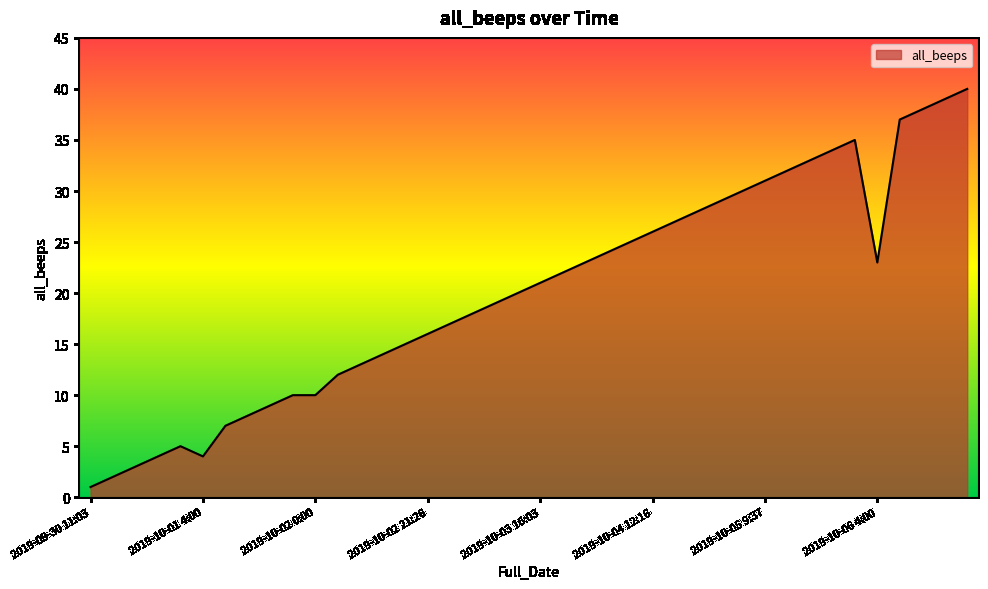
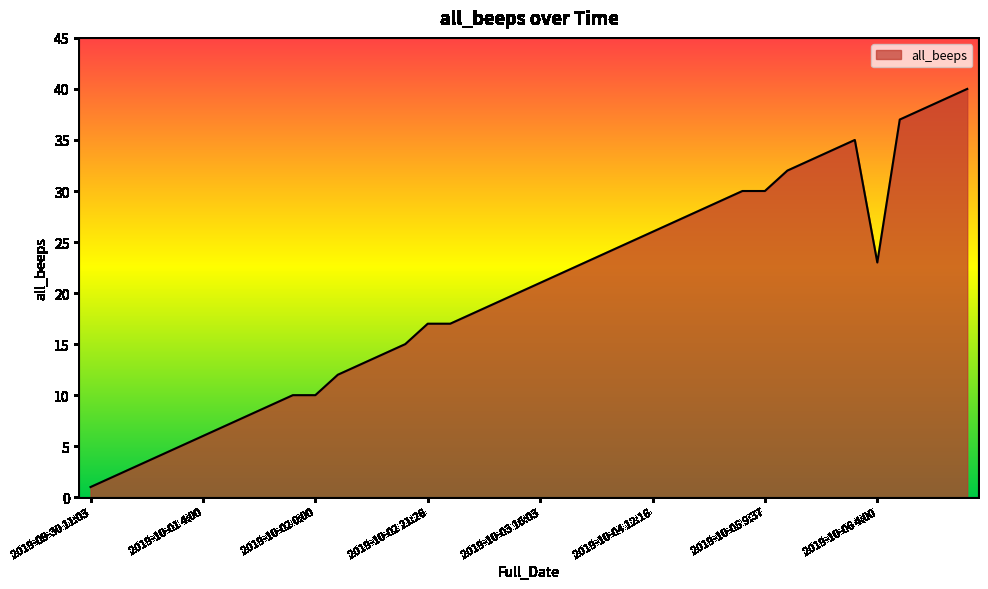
  {
    "2019-09-30 11:03": 1,
-   "2019-10-01 4:00": 4,
+   "2019-10-01 4:00": 6,
    "2019-10-02 0:00": 10,
-   "2019-10-02 21:26": 16,
+   "2019-10-02 21:26": 17,
    "2019-10-03 16:03": 21,
    "2019-10-04 12:16": 26,
-   "2019-10-05 9:37": 31,
+   "2019-10-05 9:37": 30,
    "2019-10-06 4:00": 23
  }
